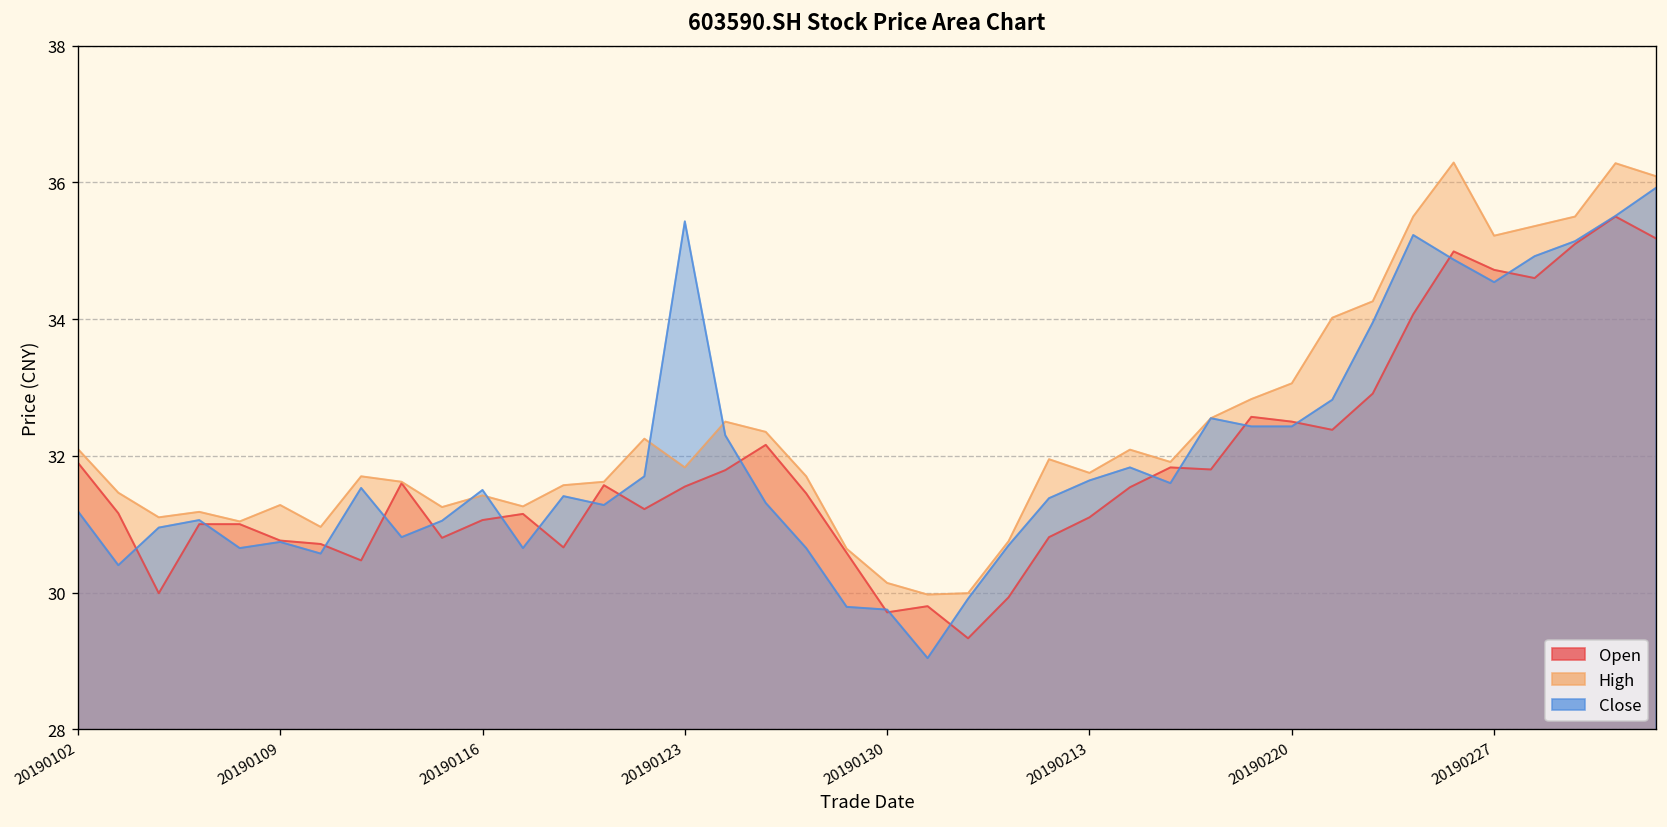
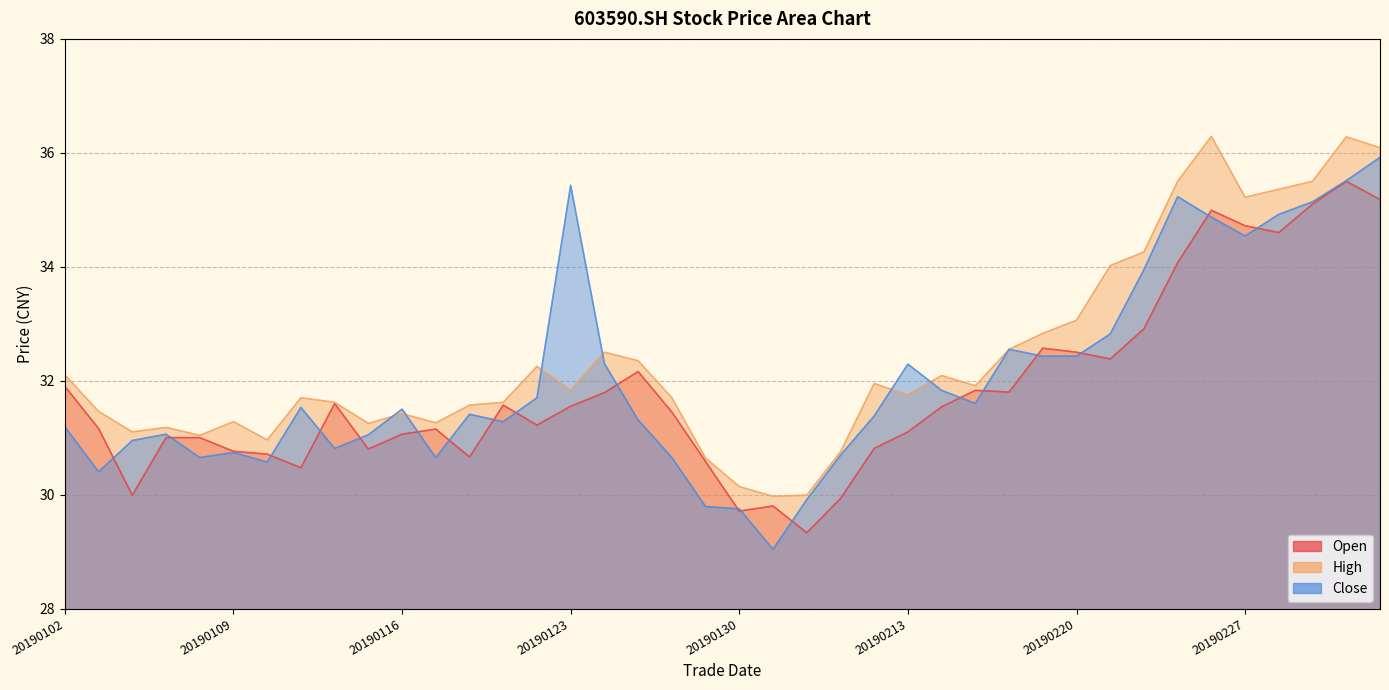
  {
    "Open": {
      "20190102": 31.9,
      "20190116": 31.1,
      "20190123": 31.6,
      "20190213": 31.1,
      "20190220": 32.5,
      "20190227": 34.7
    },
    "High": {
      "20190102": 32.1,
      "20190109": 31.3,
      "20190116": 31.4,
      "20190123": 31.8,
      "20190130": 30.1,
      "20190213": 31.8,
      "20190220": 33.1,
      "20190227": 35.2
    },
    "Close": {
      "20190102": 31.2,
      "20190116": 31.5,
      "20190123": 35.4,
-     "20190213": 31.6,
+     "20190213": 32.3,
      "20190220": 32.4,
      "20190227": 34.5
    }
  }
